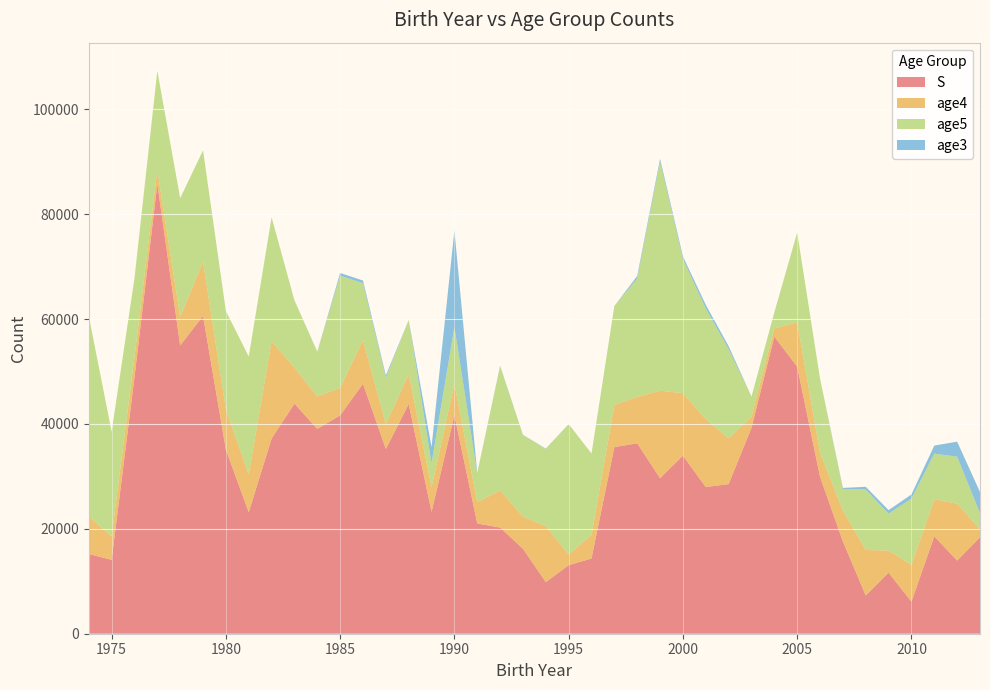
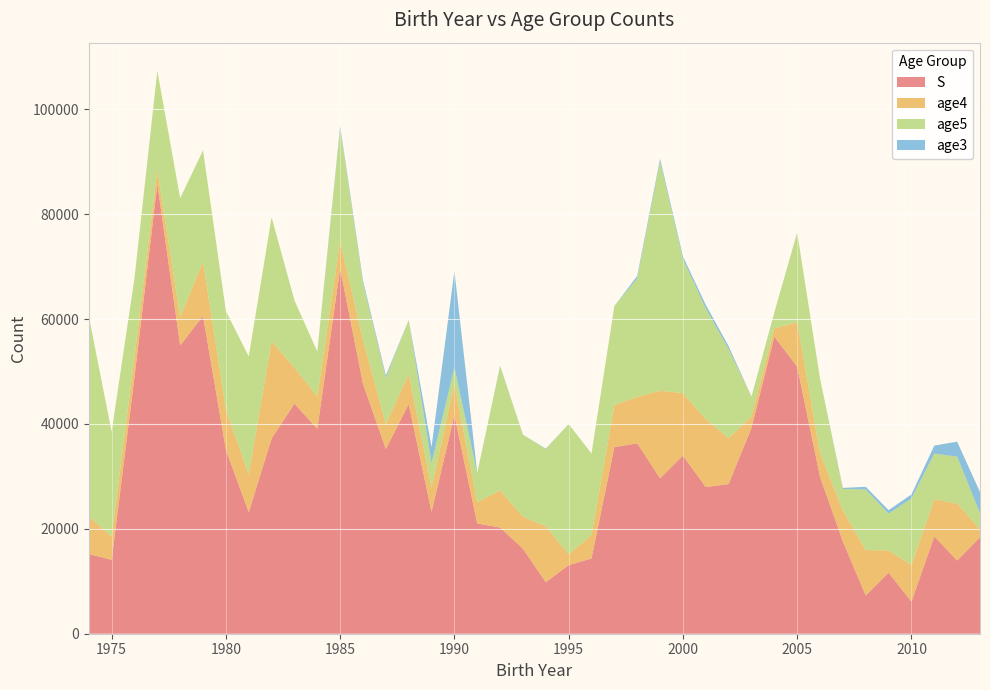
  {
    "S": {
      "1975": 14000,
      "1980": 35000,
-     "1985": 42000,
+     "1985": 70000,
      "1990": 42000,
      "1995": 13000,
      "2000": 34000,
      "2005": 51000,
      "2010": 6000
    },
    "age4": {
      "1975": 4000,
      "1980": 8000,
      "1985": 5000,
      "1990": 6000,
      "1995": 2000,
      "2000": 12000,
      "2005": 8000,
      "2010": 7000
    },
    "age5": {
-     "1990": 11000,
+     "1990": 3000,
      "2010": 13000
    },
    "age3": {
      "1990": 18000,
      "2010": 1000
    }
  }
